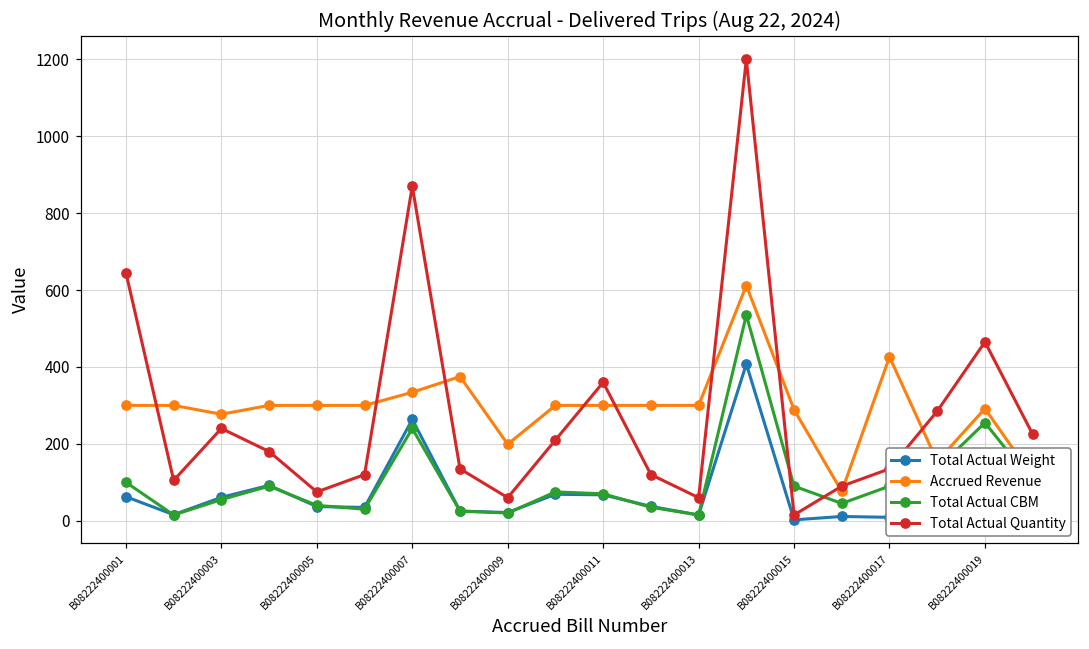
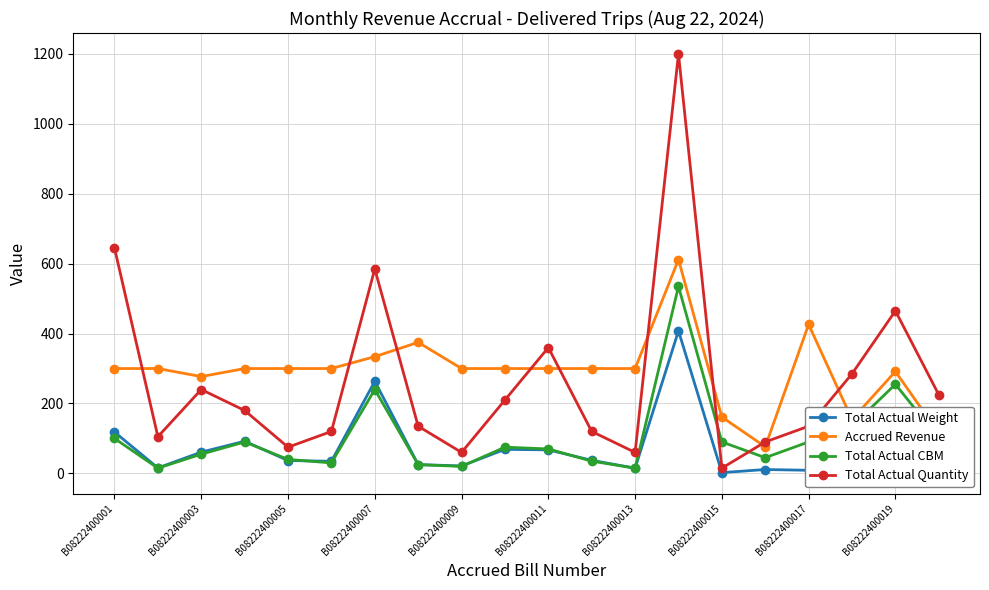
  {
    "Total Actual Weight": {
-     "B08222400001": 60,
+     "B08222400001": 120,
      "B08222400007": 260,
      "B08222400015": 0
    },
    "Accrued Revenue": {
      "B08222400001": 300,
      "B08222400003": 280,
      "B08222400005": 300,
      "B08222400007": 330,
-     "B08222400009": 200,
+     "B08222400009": 300,
      "B08222400011": 300,
      "B08222400013": 300,
-     "B08222400015": 290,
+     "B08222400015": 160,
      "B08222400017": 430,
      "B08222400019": 290
    },
    "Total Actual CBM": {
      "B08222400001": 100,
      "B08222400007": 240,
      "B08222400015": 90,
      "B08222400019": 260
    },
    "Total Actual Quantity": {
      "B08222400001": 650,
      "B08222400003": 240,
      "B08222400005": 80,
-     "B08222400007": 870,
+     "B08222400007": 590,
      "B08222400009": 60,
      "B08222400011": 360,
      "B08222400013": 60,
      "B08222400015": 20,
      "B08222400019": 470
    }
  }
